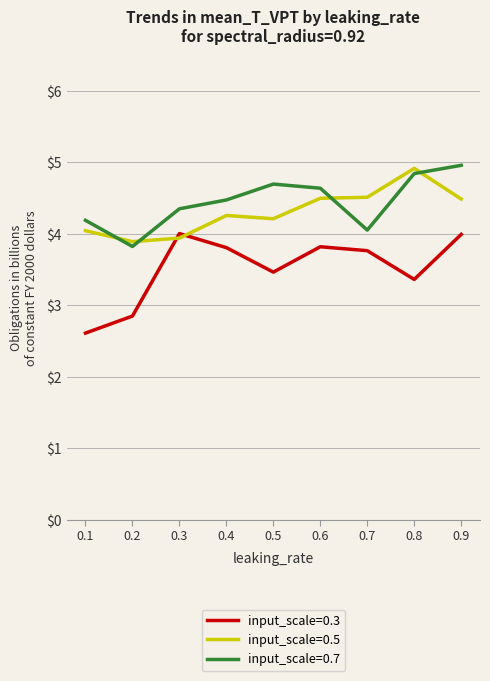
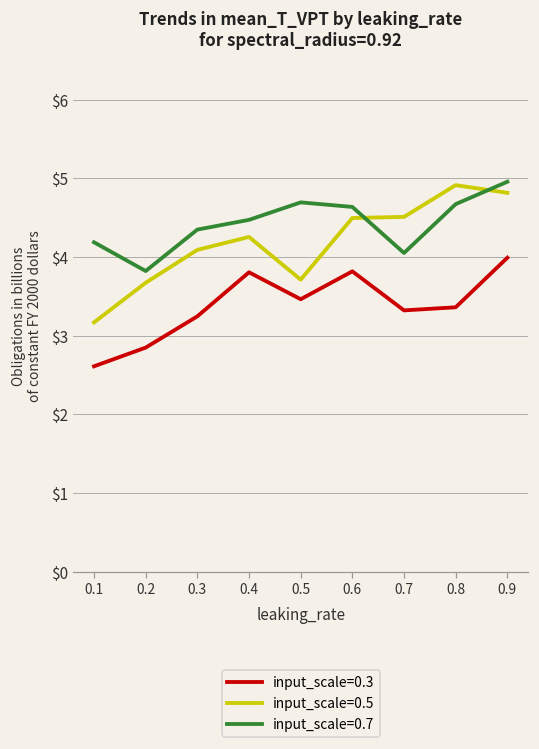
  {
    "input_scale=0.3": {
      "0.1": "$2.6",
      "0.2": "$2.8",
-     "0.3": "$4.0",
+     "0.3": "$3.2",
      "0.4": "$3.8",
      "0.5": "$3.5",
      "0.6": "$3.8",
-     "0.7": "$3.8",
+     "0.7": "$3.3",
      "0.8": "$3.4",
      "0.9": "$4.0"
    },
    "input_scale=0.5": {
-     "0.1": "$4.0",
-     "0.2": "$3.9",
-     "0.3": "$3.9",
+     "0.1": "$3.2",
+     "0.2": "$3.7",
+     "0.3": "$4.1",
      "0.4": "$4.3",
-     "0.5": "$4.2",
+     "0.5": "$3.7",
      "0.6": "$4.5",
      "0.7": "$4.5",
      "0.8": "$4.9",
-     "0.9": "$4.5"
+     "0.9": "$4.8"
    },
    "input_scale=0.7": {
      "0.1": "$4.2",
      "0.2": "$3.8",
      "0.3": "$4.3",
      "0.4": "$4.5",
      "0.5": "$4.7",
      "0.6": "$4.6",
      "0.7": "$4.1",
-     "0.8": "$4.8",
+     "0.8": "$4.7",
      "0.9": "$5.0"
    }
  }
